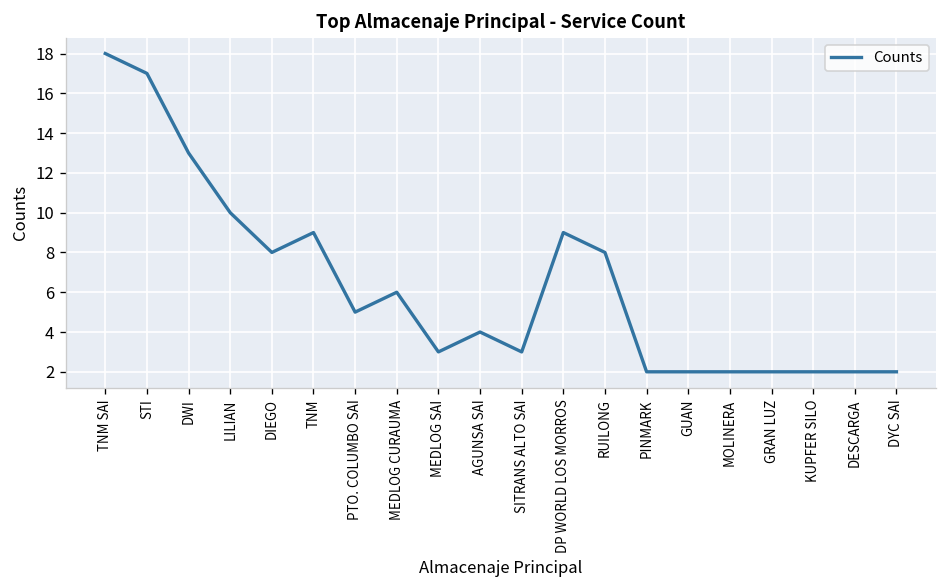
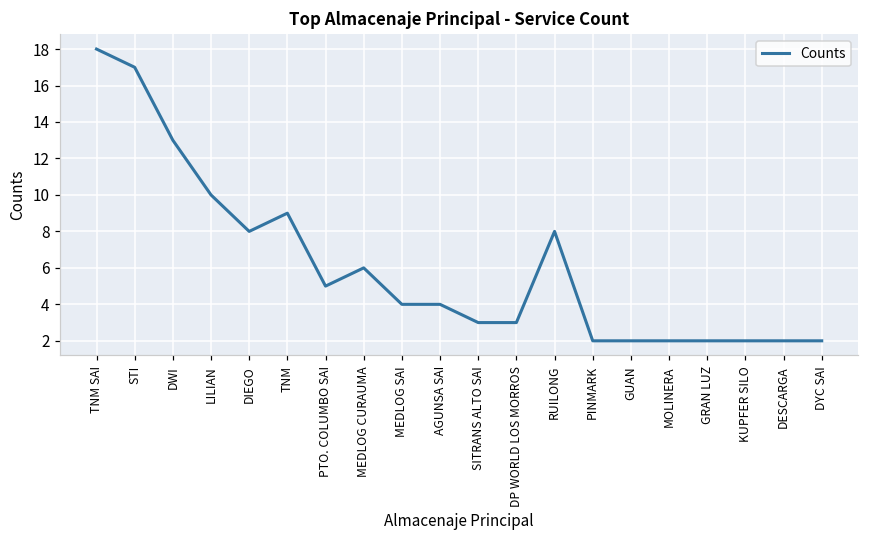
  {
    "TNM SAI": 18,
    "STI": 17,
    "DWI": 13,
    "LILIAN": 10,
    "DIEGO": 8,
    "TNM": 9,
    "PTO. COLUMBO SAI": 5,
    "MEDLOG CURAUMA": 6,
-   "MEDLOG SAI": 3,
+   "MEDLOG SAI": 4,
    "AGUNSA SAI": 4,
    "SITRANS ALTO SAI": 3,
-   "DP WORLD LOS MORROS": 9,
+   "DP WORLD LOS MORROS": 3,
    "RUILONG": 8,
    "PINMARK": 2,
    "GUAN": 2,
    "MOLINERA": 2,
    "GRAN LUZ": 2,
    "KUPFER SILO": 2,
    "DESCARGA": 2,
    "DYC SAI": 2
  }
